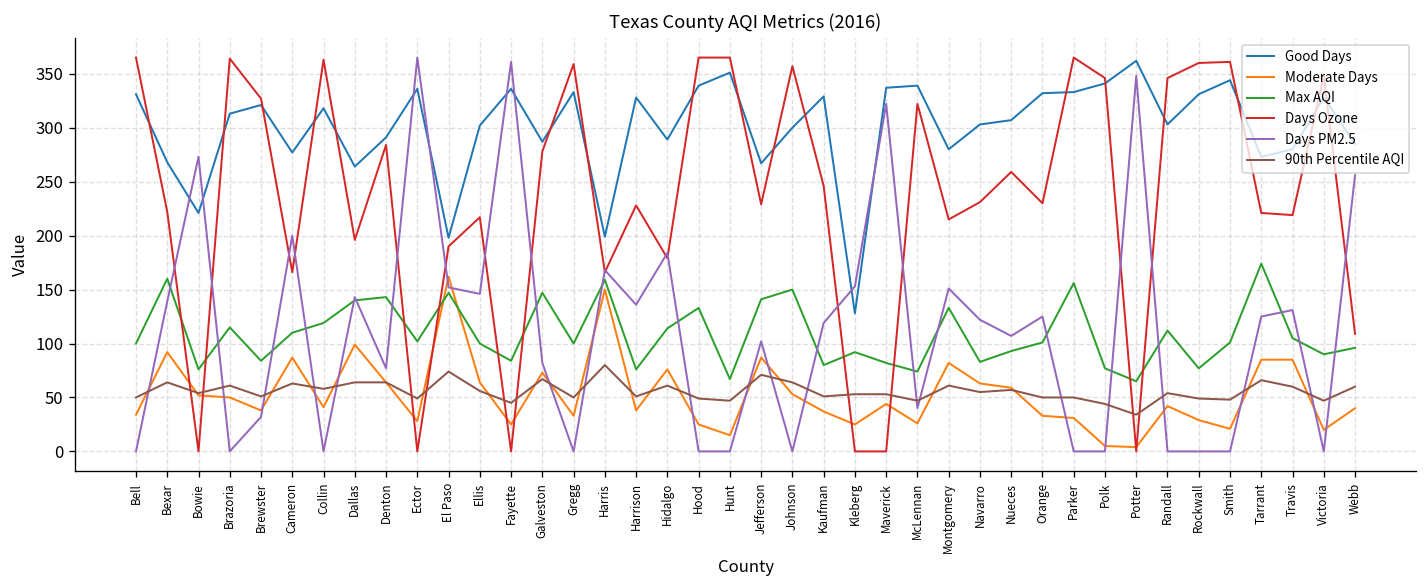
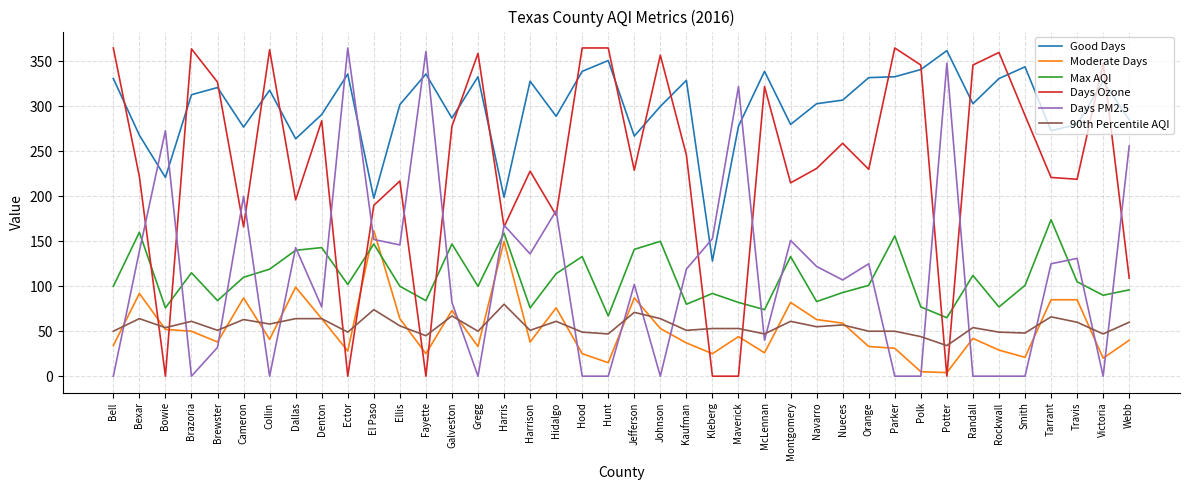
  {
    "Good Days": {
      "Bell": 330,
      "Bexar": 270,
      "Bowie": 220,
      "Brazoria": 310,
      "Brewster": 320,
      "Cameron": 280,
      "Collin": 320,
      "Dallas": 260,
      "Denton": 290,
      "Ector": 340,
      "El Paso": 200,
      "Ellis": 300,
      "Fayette": 340,
      "Galveston": 290,
      "Gregg": 330,
      "Harris": 200,
      "Harrison": 330,
      "Hidalgo": 290,
      "Hood": 340,
      "Hunt": 350,
      "Jefferson": 270,
      "Johnson": 300,
      "Kaufman": 330,
      "Kleberg": 130,
-     "Maverick": 340,
+     "Maverick": 280,
      "McLennan": 340,
      "Montgomery": 280,
      "Navarro": 300,
      "Nueces": 310,
      "Orange": 330,
      "Parker": 330,
      "Polk": 340,
      "Potter": 360,
      "Randall": 300,
      "Rockwall": 330,
      "Smith": 340
    },
    "Days Ozone": {
      "Bell": 370,
      "Bexar": 220,
      "Bowie": 0,
      "Brazoria": 360,
      "Brewster": 330,
      "Cameron": 170,
      "Collin": 360,
      "Dallas": 200,
      "Denton": 280,
      "Ector": 0,
      "El Paso": 190,
      "Ellis": 220,
      "Fayette": 0,
      "Galveston": 280,
      "Gregg": 360,
      "Harrison": 230,
      "Hidalgo": 180,
      "Hood": 370,
      "Hunt": 370,
      "Jefferson": 230,
      "Johnson": 360,
      "Kaufman": 250,
      "Kleberg": 0,
      "Maverick": 0,
      "McLennan": 320,
      "Montgomery": 220,
      "Navarro": 230,
      "Nueces": 260,
      "Orange": 230,
      "Parker": 370,
      "Polk": 350,
      "Potter": 0,
      "Randall": 350,
      "Rockwall": 360,
-     "Smith": 360,
+     "Smith": 290,
      "Tarrant": 220,
      "Travis": 220,
      "Webb": 110
    }
  }
